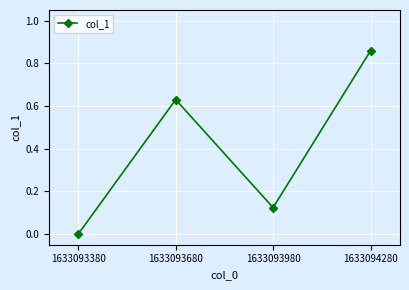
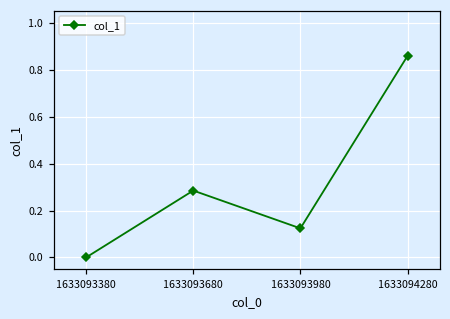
  {
    "1633093380": 0.00,
-   "1633093680": 0.63,
+   "1633093680": 0.29,
    "1633093980": 0.12,
    "1633094280": 0.86
  }
